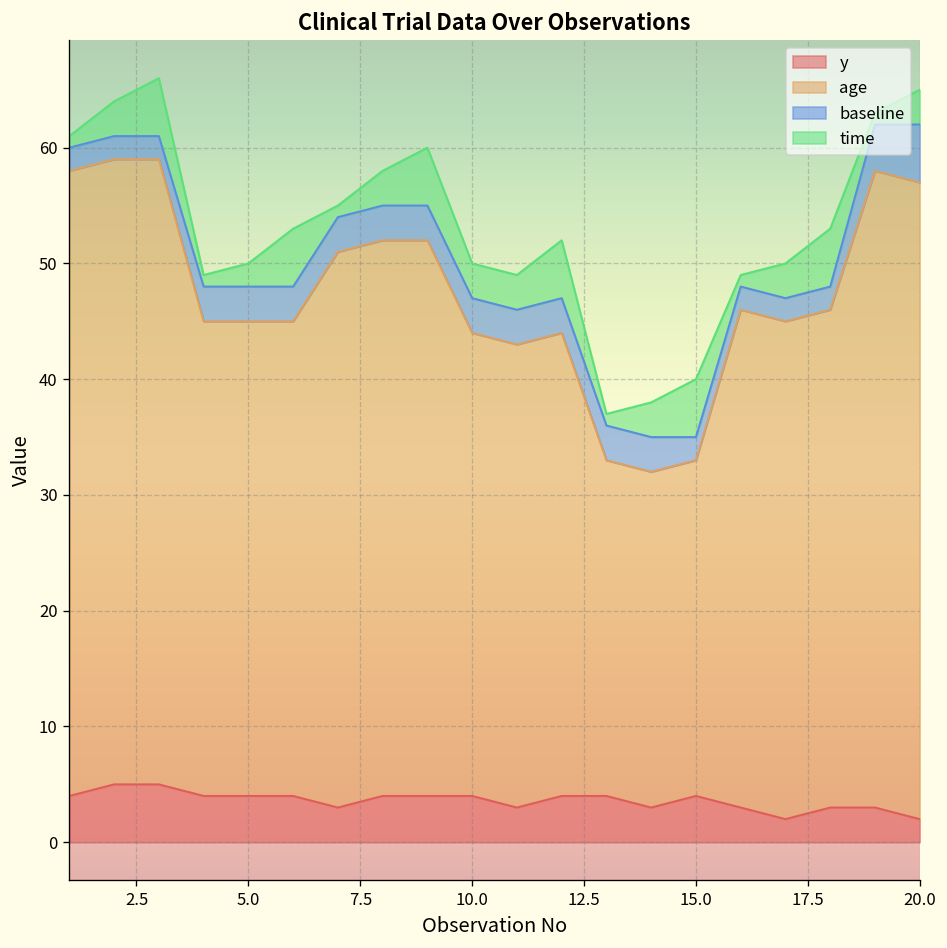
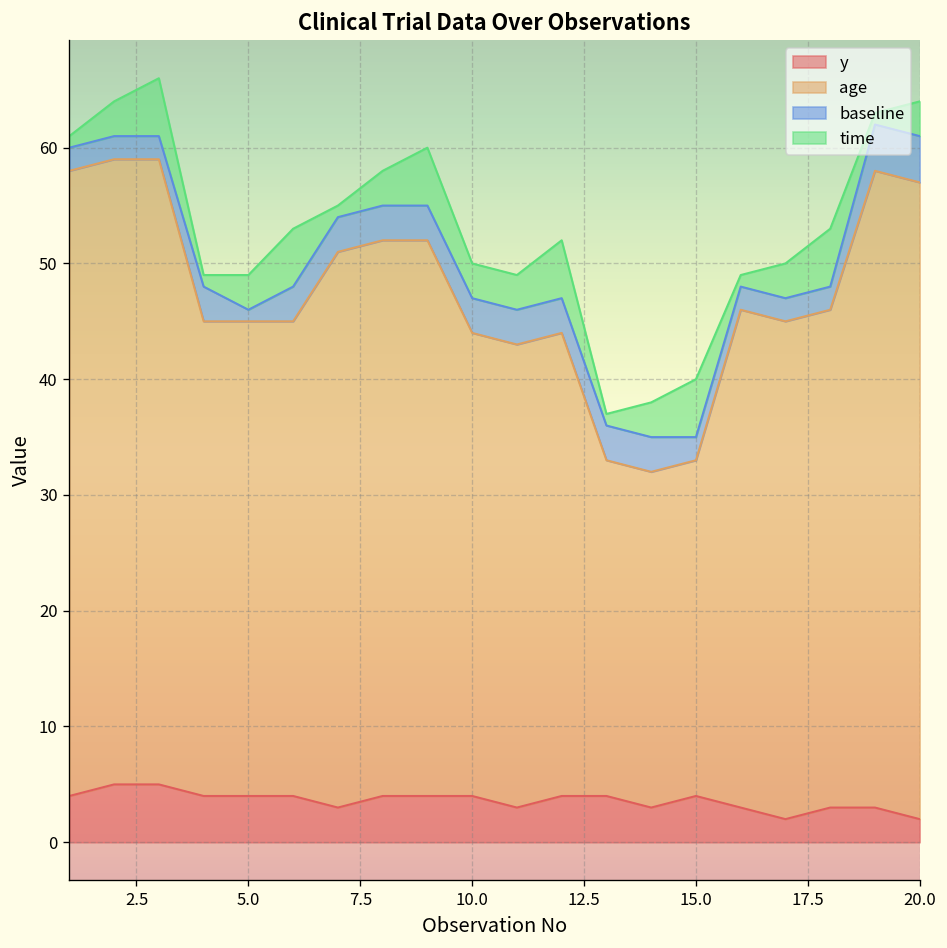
  {
    "baseline": {
-     "5.0": 3,
+     "5.0": 1,
      "10.0": 3,
      "15.0": 2,
-     "20.0": 5
+     "20.0": 4
    },
    "time": {
-     "5.0": 2,
+     "5.0": 3,
      "10.0": 3,
      "15.0": 5,
      "20.0": 3
    }
  }
